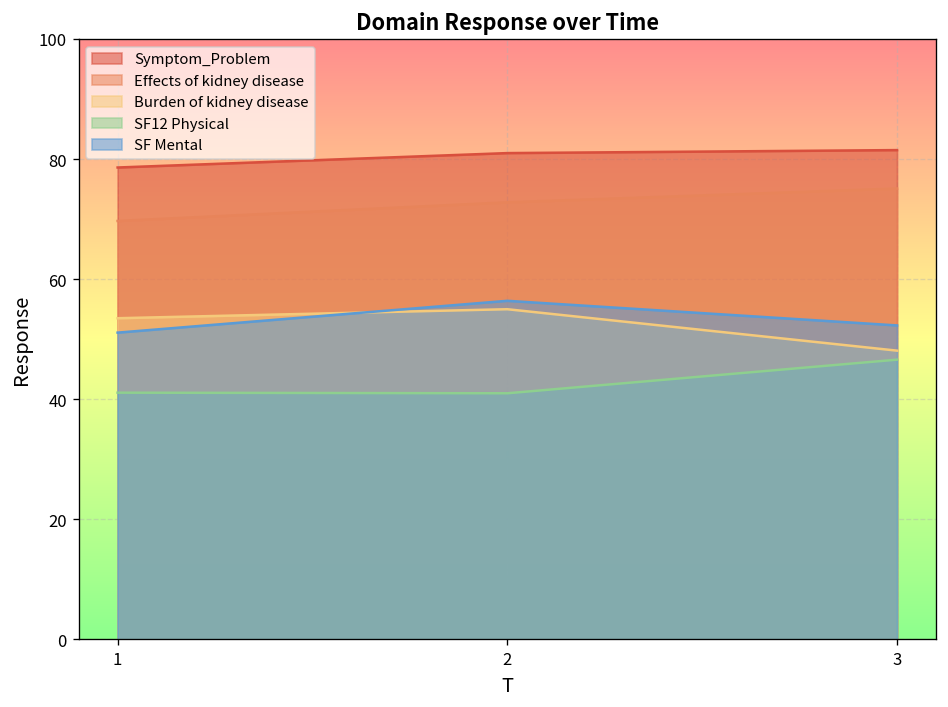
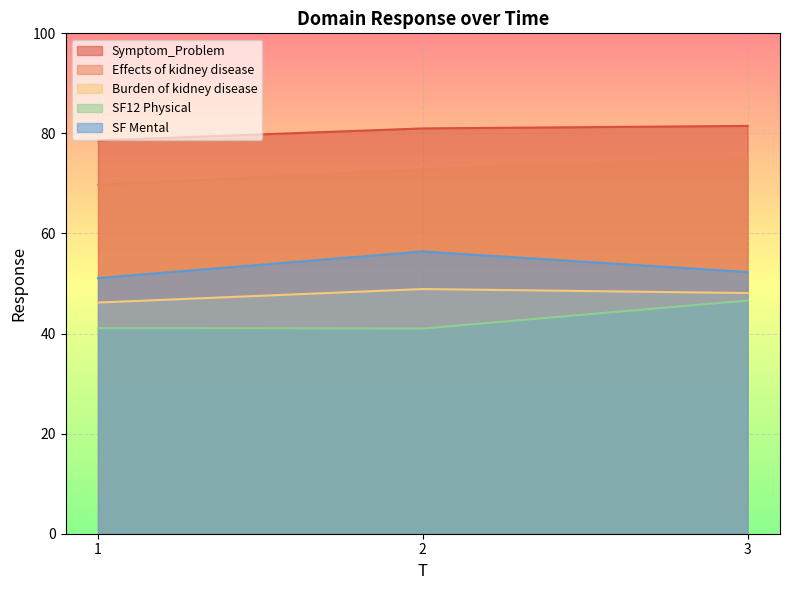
  {
    "Burden of kidney disease": {
-     "1": 54,
-     "2": 55,
+     "1": 46,
+     "2": 49,
      "3": 48
    },
    "SF12 Physical": {
      "1": 41,
      "2": 41,
      "3": 47
    },
    "SF Mental": {
      "1": 51,
      "2": 56,
      "3": 52
    }
  }
